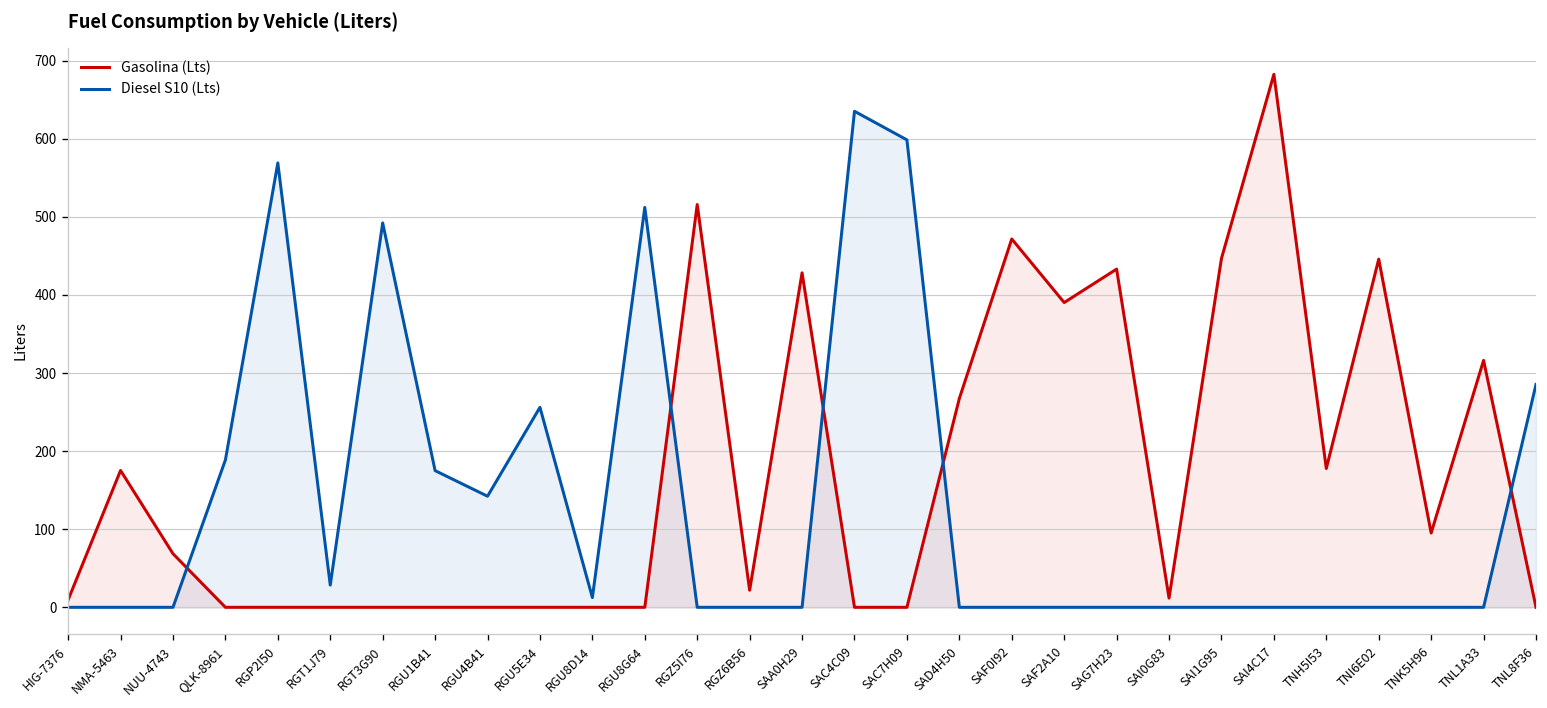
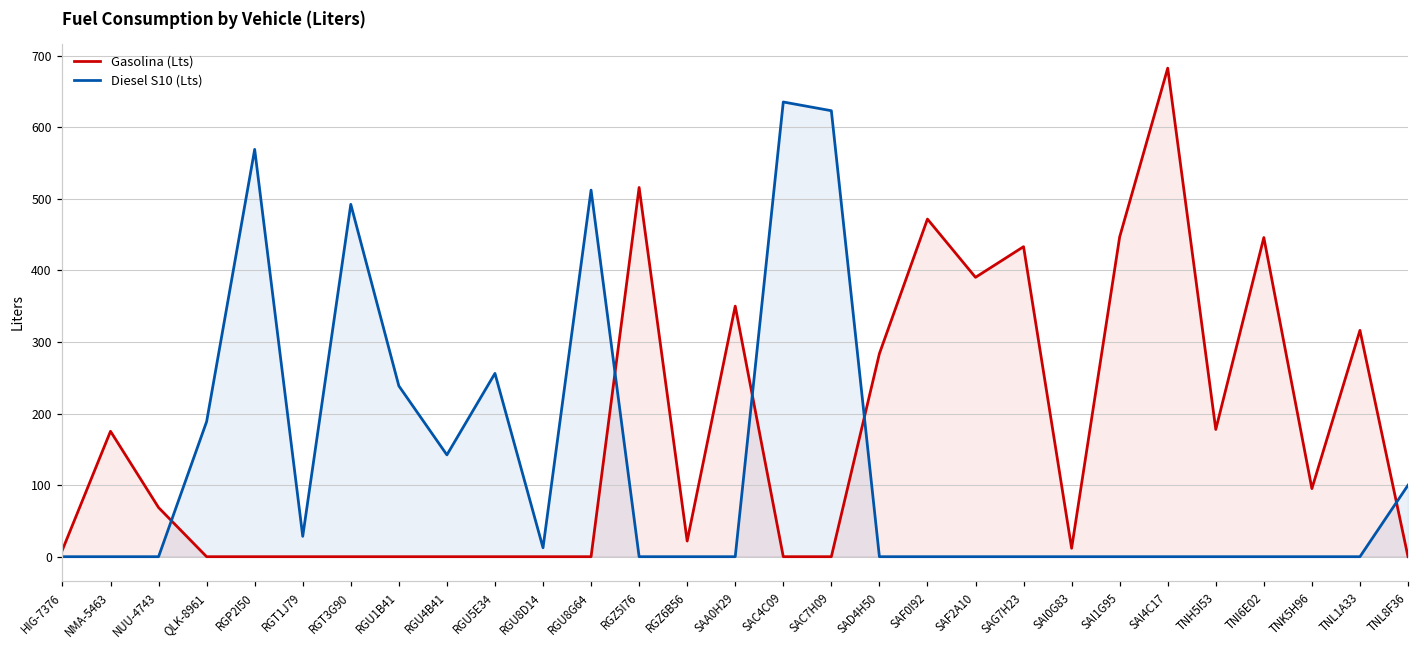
  {
    "Gasolina (Lts)": {
      "HIG-7376": 10,
      "NMA-5463": 180,
      "NUU-4743": 70,
      "QLK-8961": 0,
      "RGP2I50": 0,
      "RGT1J79": 0,
      "RGT3G90": 0,
      "RGU1B41": 0,
      "RGU4B41": 0,
      "RGU5E34": 0,
      "RGU8D14": 0,
      "RGU8G64": 0,
      "RGZ5I76": 520,
      "RGZ6B56": 20,
-     "SAA0H29": 430,
+     "SAA0H29": 350,
      "SAC4C09": 0,
      "SAC7H09": 0,
-     "SAD4H50": 270,
+     "SAD4H50": 280,
      "SAF0I92": 470,
      "SAF2A10": 390,
      "SAG7H23": 430,
      "SAI0G83": 10,
      "SAI1G95": 450,
      "SAI4C17": 680,
      "TNH5I53": 180,
      "TNI6E02": 450,
      "TNK5H96": 100,
      "TNL1A33": 320,
      "TNL8F36": 0
    },
    "Diesel S10 (Lts)": {
      "HIG-7376": 0,
      "NMA-5463": 0,
      "NUU-4743": 0,
      "QLK-8961": 190,
      "RGP2I50": 570,
      "RGT1J79": 30,
      "RGT3G90": 490,
-     "RGU1B41": 180,
+     "RGU1B41": 240,
      "RGU4B41": 140,
      "RGU5E34": 260,
      "RGU8D14": 10,
      "RGU8G64": 510,
      "RGZ5I76": 0,
      "RGZ6B56": 0,
      "SAA0H29": 0,
      "SAC4C09": 640,
-     "SAC7H09": 600,
+     "SAC7H09": 620,
      "SAD4H50": 0,
      "SAF0I92": 0,
      "SAF2A10": 0,
      "SAG7H23": 0,
      "SAI0G83": 0,
      "SAI1G95": 0,
      "SAI4C17": 0,
      "TNH5I53": 0,
      "TNI6E02": 0,
      "TNK5H96": 0,
      "TNL1A33": 0,
-     "TNL8F36": 290
+     "TNL8F36": 100
    }
  }
